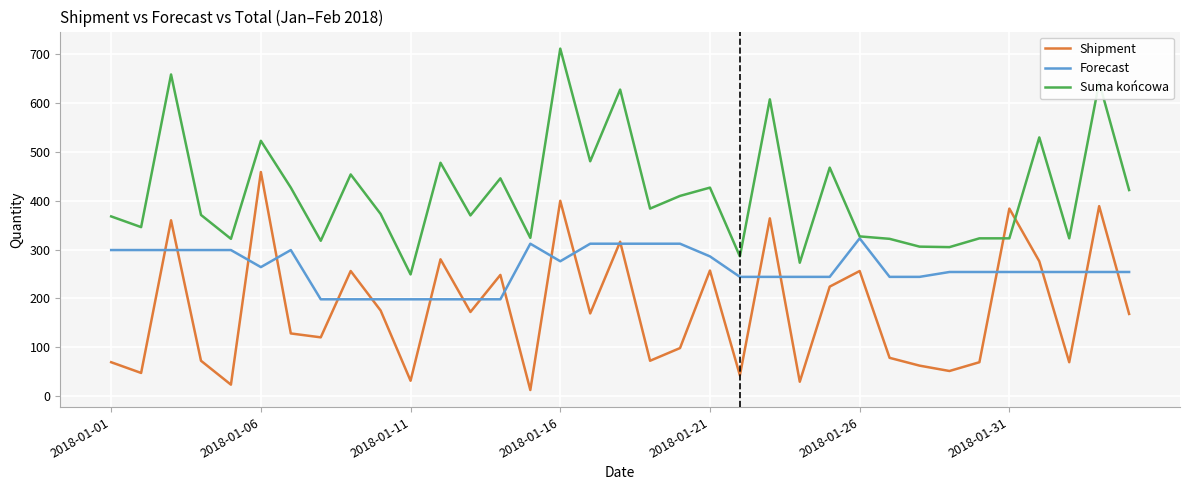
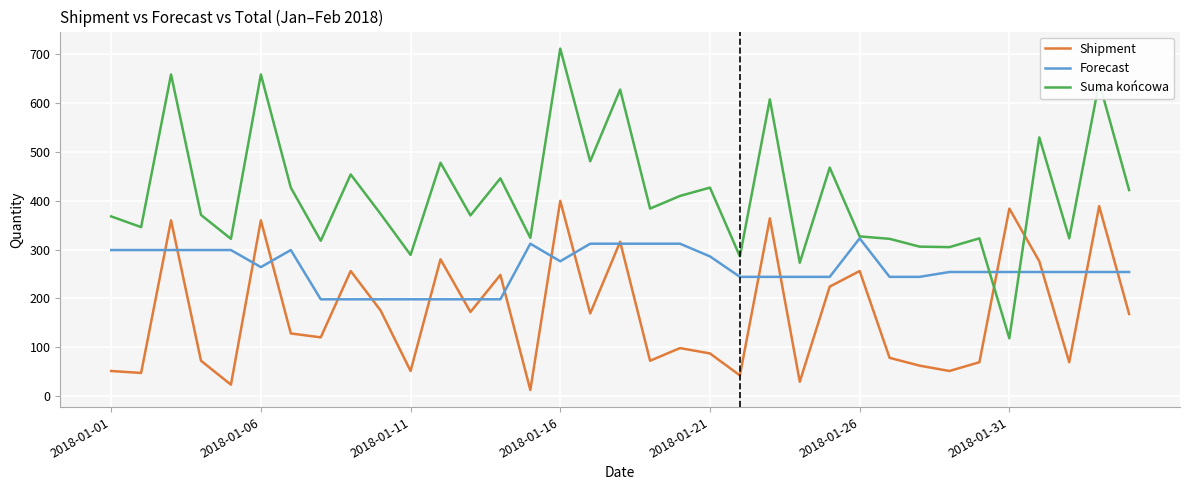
  {
    "Shipment": {
-     "2018-01-01": 70,
-     "2018-01-06": 460,
-     "2018-01-11": 30,
+     "2018-01-01": 50,
+     "2018-01-06": 360,
+     "2018-01-11": 50,
      "2018-01-16": 400,
-     "2018-01-21": 260,
+     "2018-01-21": 90,
      "2018-01-26": 260,
      "2018-01-31": 380
    },
    "Forecast": {
      "2018-01-01": 300,
      "2018-01-06": 260,
      "2018-01-11": 200,
      "2018-01-16": 280,
      "2018-01-21": 290,
      "2018-01-31": 250
    },
    "Suma końcowa": {
      "2018-01-01": 370,
-     "2018-01-06": 520,
-     "2018-01-11": 250,
+     "2018-01-06": 660,
+     "2018-01-11": 290,
      "2018-01-16": 710,
      "2018-01-21": 430,
-     "2018-01-31": 320
+     "2018-01-31": 120
    }
  }
